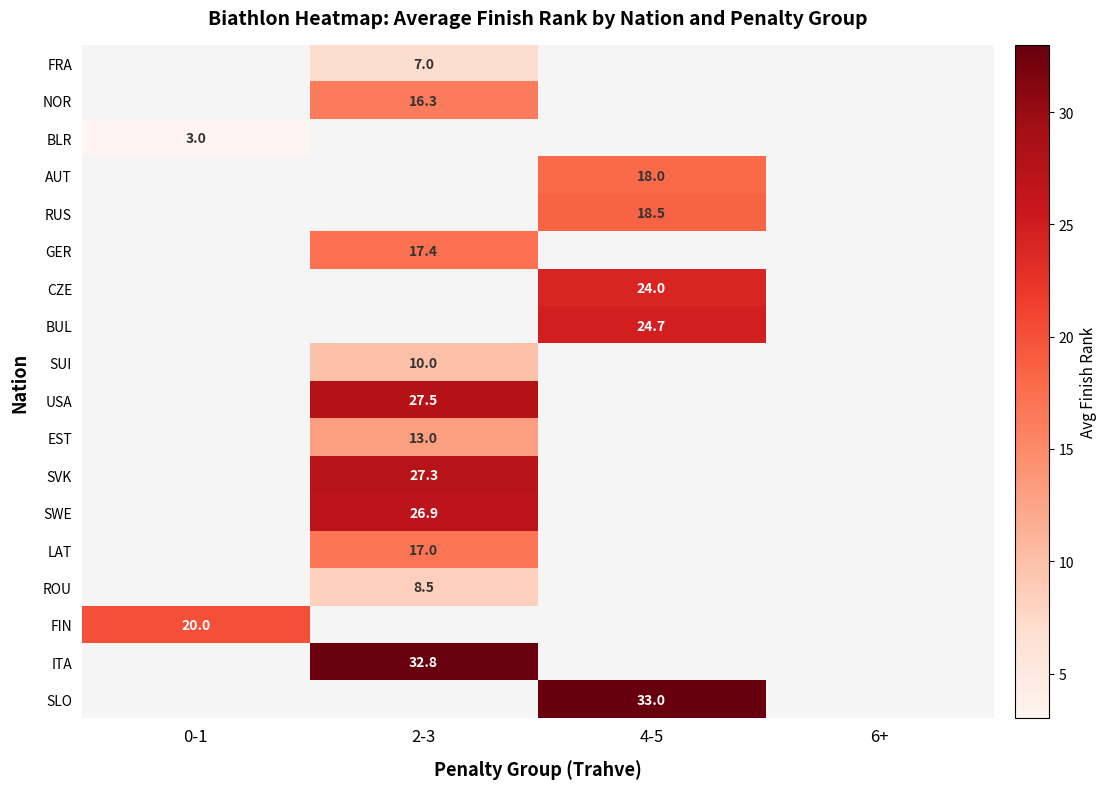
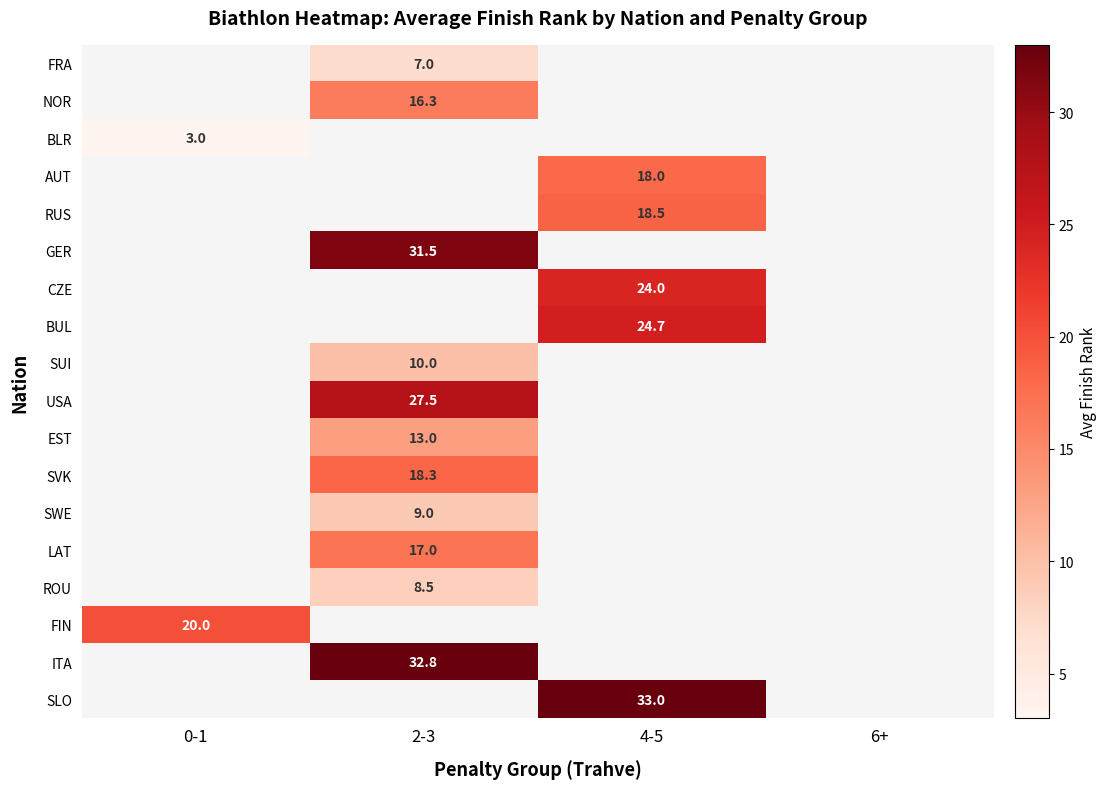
  {
    "FRA": {
      "2-3": 7.0
    },
    "NOR": {
      "2-3": 16.3
    },
    "BLR": {
      "0-1": 3.0
    },
    "AUT": {
      "4-5": 18.0
    },
    "RUS": {
      "4-5": 18.5
    },
    "GER": {
-     "2-3": 17.4
+     "2-3": 31.5
    },
    "CZE": {
      "4-5": 24.0
    },
    "BUL": {
      "4-5": 24.7
    },
    "SUI": {
      "2-3": 10.0
    },
    "USA": {
      "2-3": 27.5
    },
    "EST": {
      "2-3": 13.0
    },
    "SVK": {
-     "2-3": 27.3
+     "2-3": 18.3
    },
    "SWE": {
-     "2-3": 26.9
+     "2-3": 9.0
    },
    "LAT": {
      "2-3": 17.0
    },
    "ROU": {
      "2-3": 8.5
    },
    "FIN": {
      "0-1": 20.0
    },
    "ITA": {
      "2-3": 32.8
    },
    "SLO": {
      "4-5": 33.0
    }
  }
